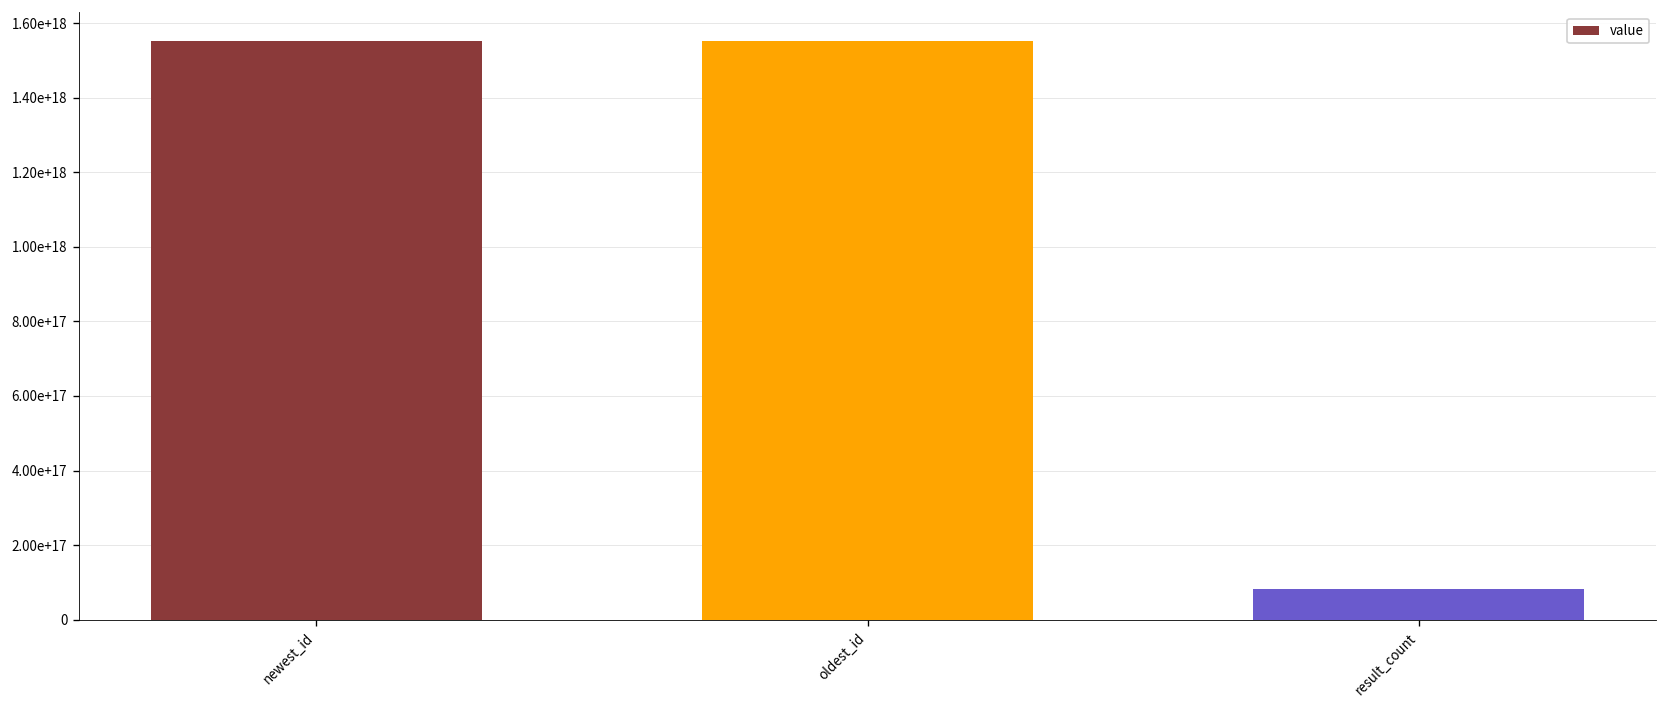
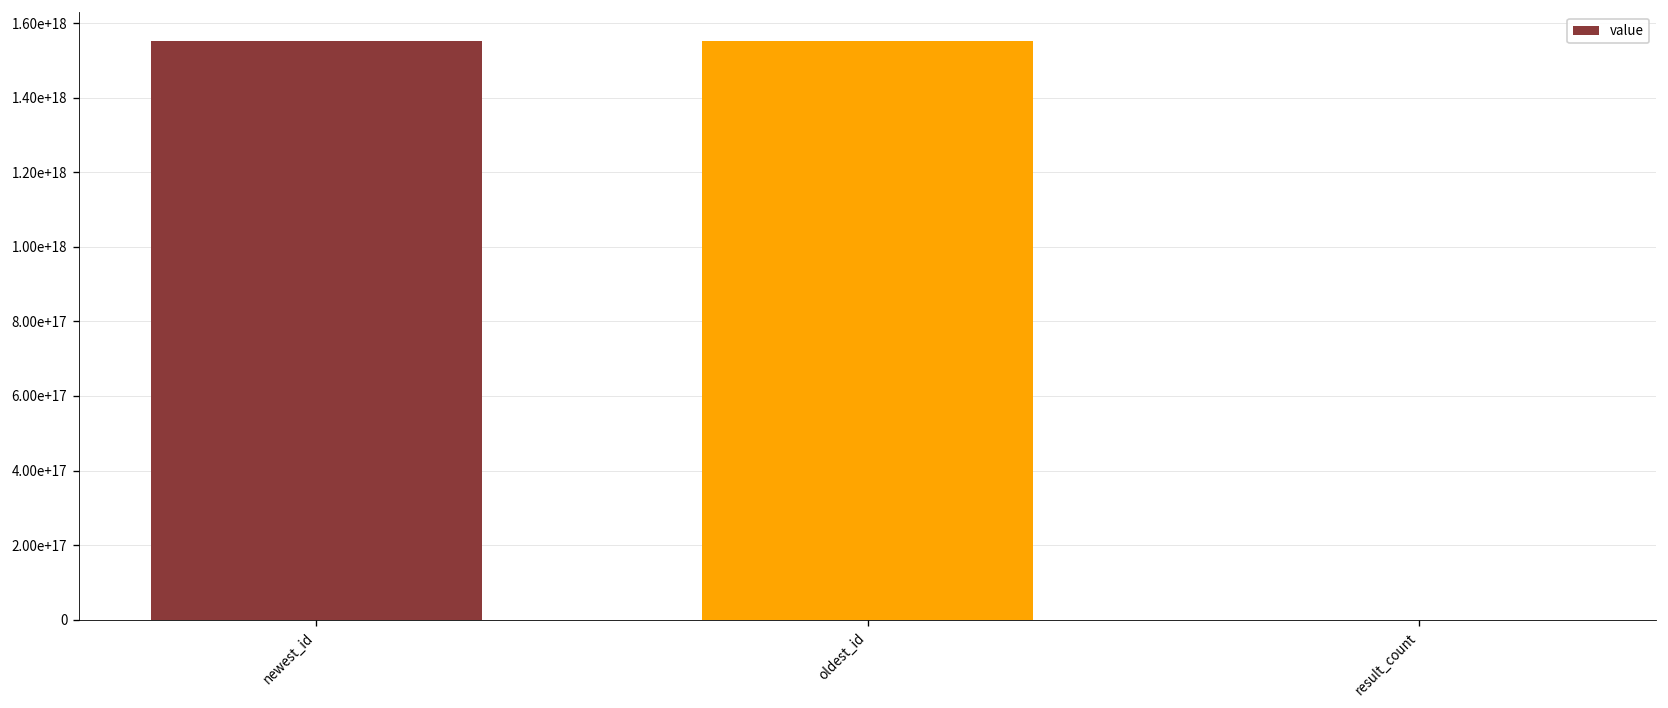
  {
    "newest_id": 1550000000000000000,
    "oldest_id": 1550000000000000000,
-   "result_count": 80000000000000000
+   "result_count": 0
  }
